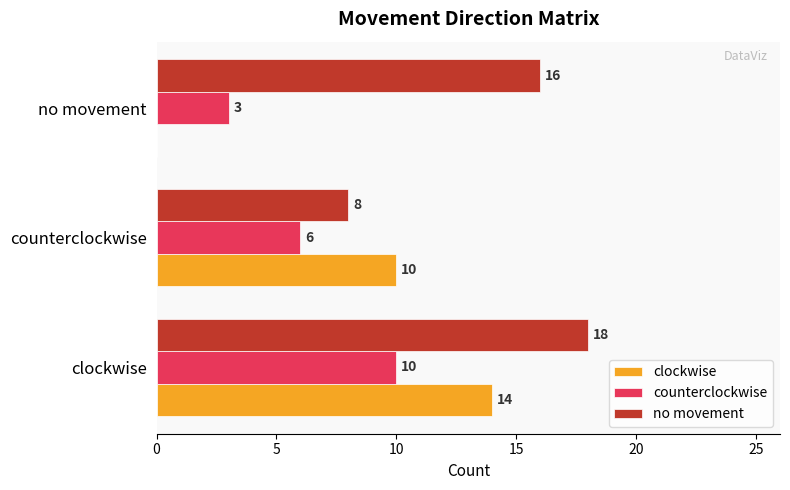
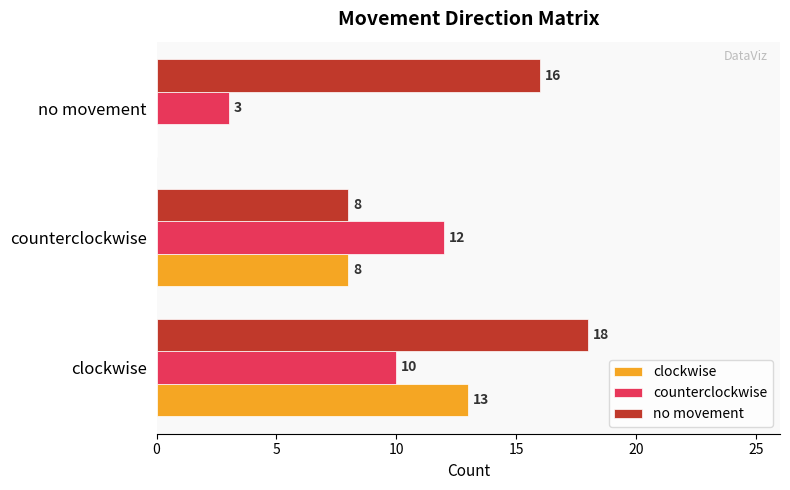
  {
    "clockwise": {
-     "counterclockwise": 10,
-     "clockwise": 14
+     "counterclockwise": 8,
+     "clockwise": 13
    },
    "counterclockwise": {
      "no movement": 3,
-     "counterclockwise": 6,
+     "counterclockwise": 12,
      "clockwise": 10
    },
    "no movement": {
      "no movement": 16,
      "counterclockwise": 8,
      "clockwise": 18
    }
  }
